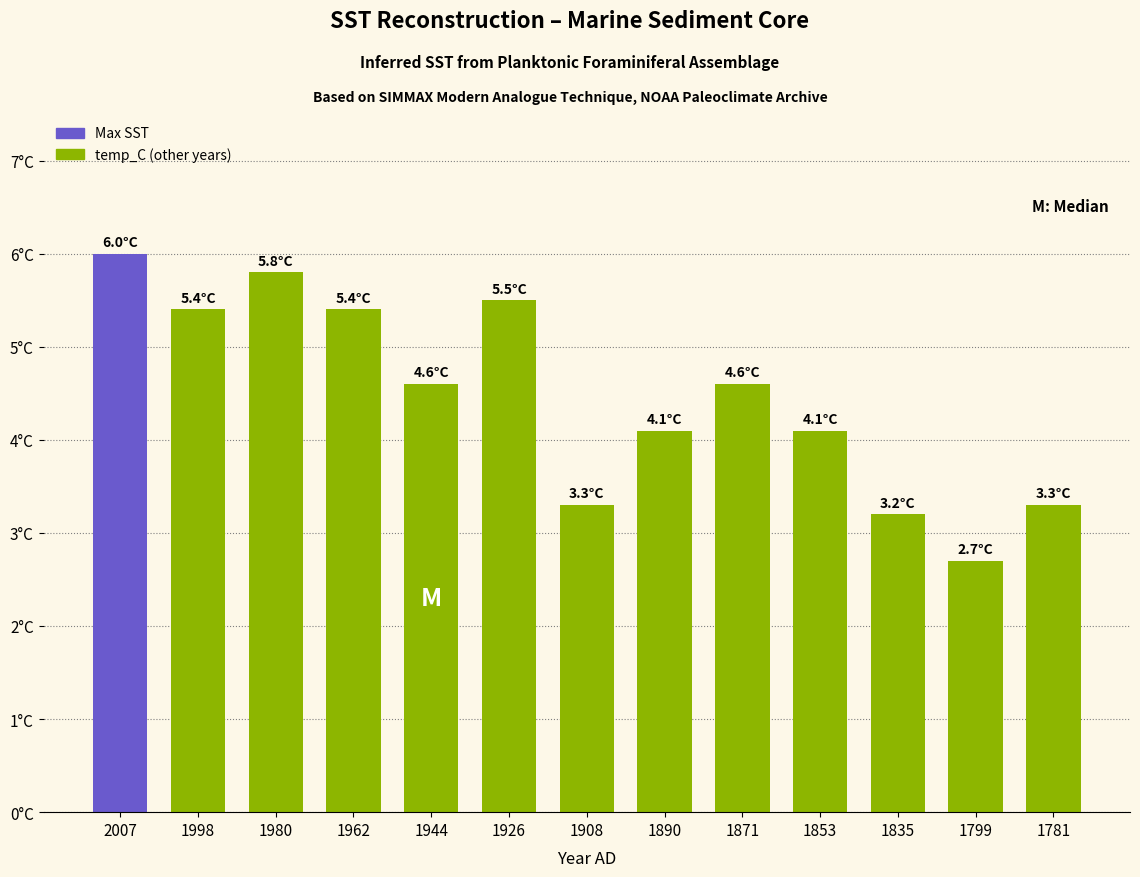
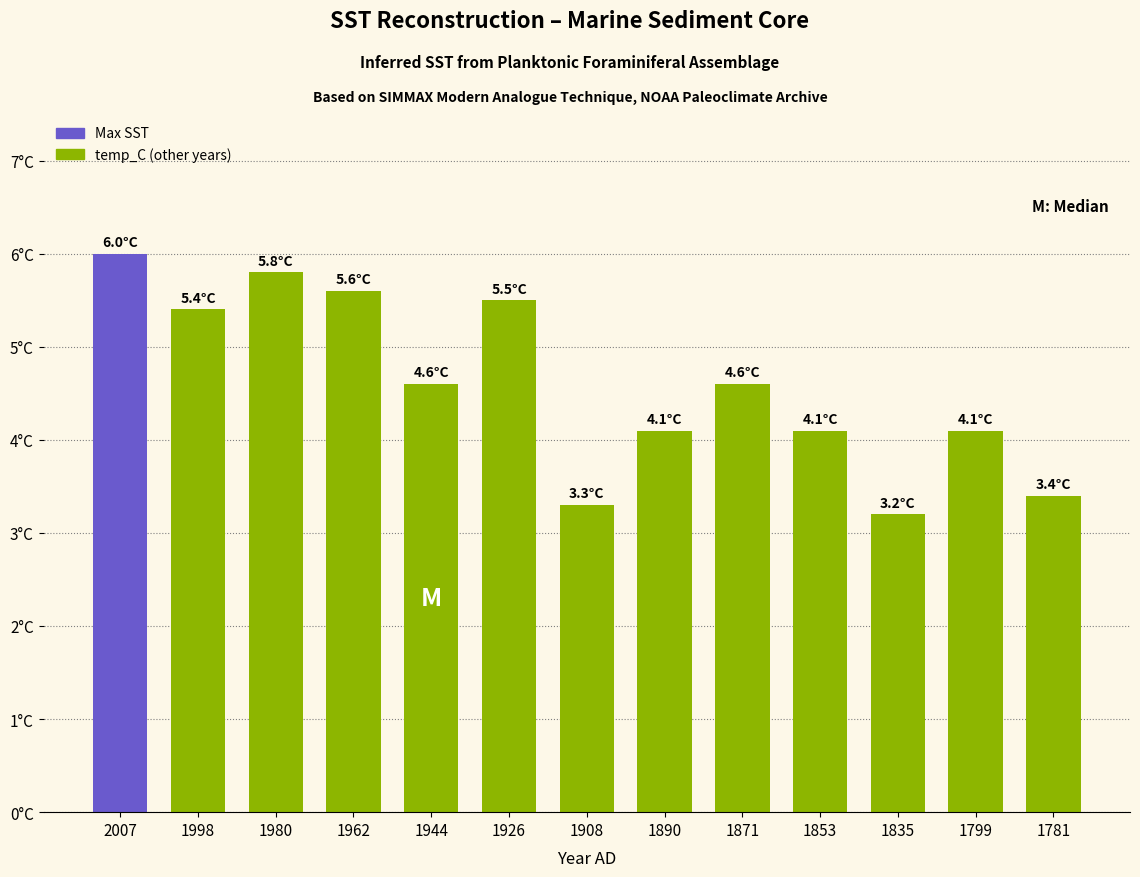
  {
    "2007": "6.0°C",
    "1998": "5.4°C",
    "1980": "5.8°C",
-   "1962": "5.4°C",
+   "1962": "5.6°C",
    "1944": "4.6°C",
    "1926": "5.5°C",
    "1908": "3.3°C",
    "1890": "4.1°C",
    "1871": "4.6°C",
    "1853": "4.1°C",
    "1835": "3.2°C",
-   "1799": "2.7°C",
-   "1781": "3.3°C"
+   "1799": "4.1°C",
+   "1781": "3.4°C"
  }
